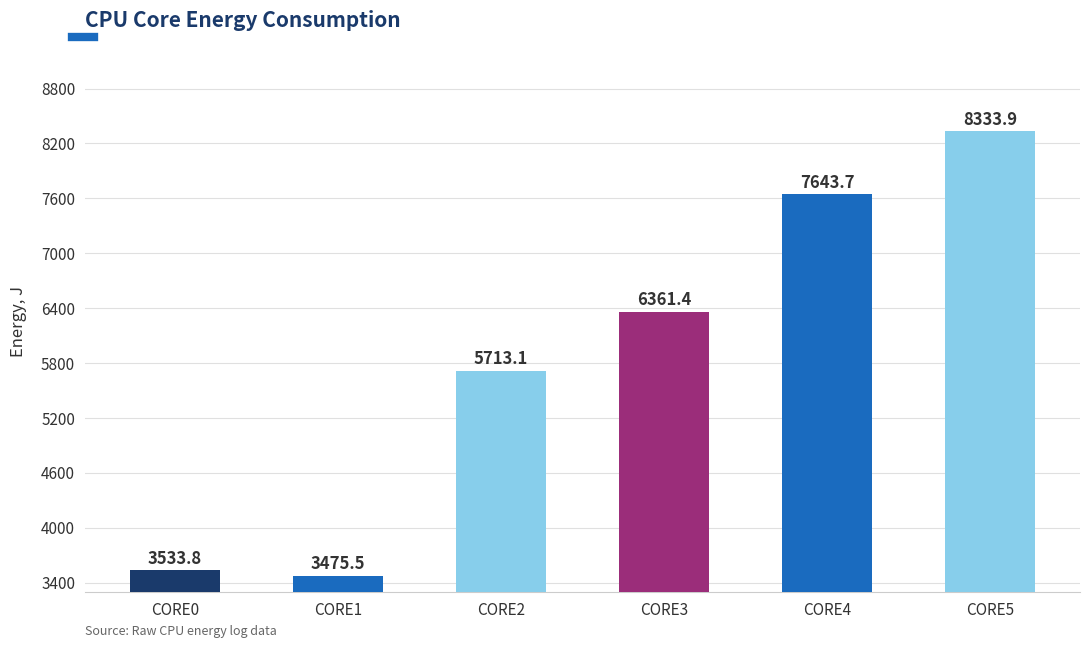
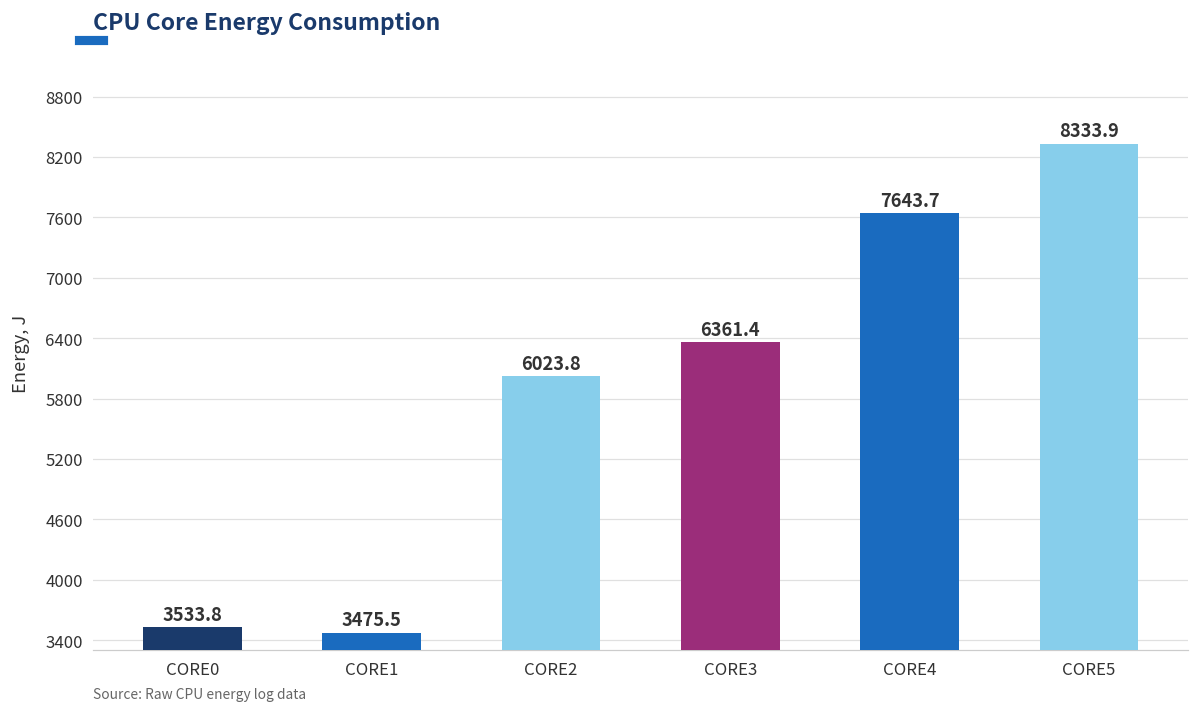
  {
    "CORE0": 3533.8,
    "CORE1": 3475.5,
-   "CORE2": 5713.1,
+   "CORE2": 6023.8,
    "CORE3": 6361.4,
    "CORE4": 7643.7,
    "CORE5": 8333.9
  }
